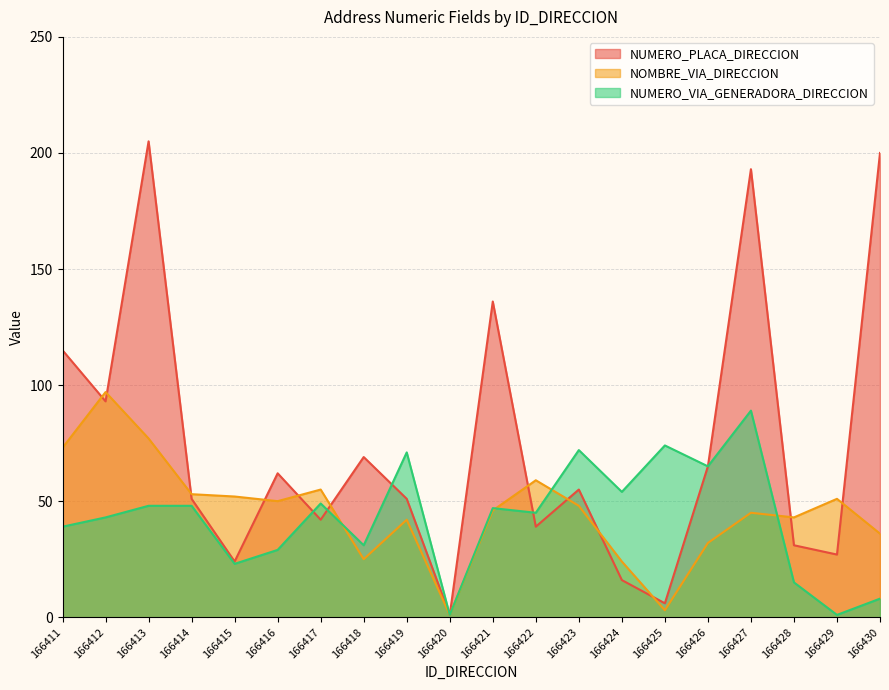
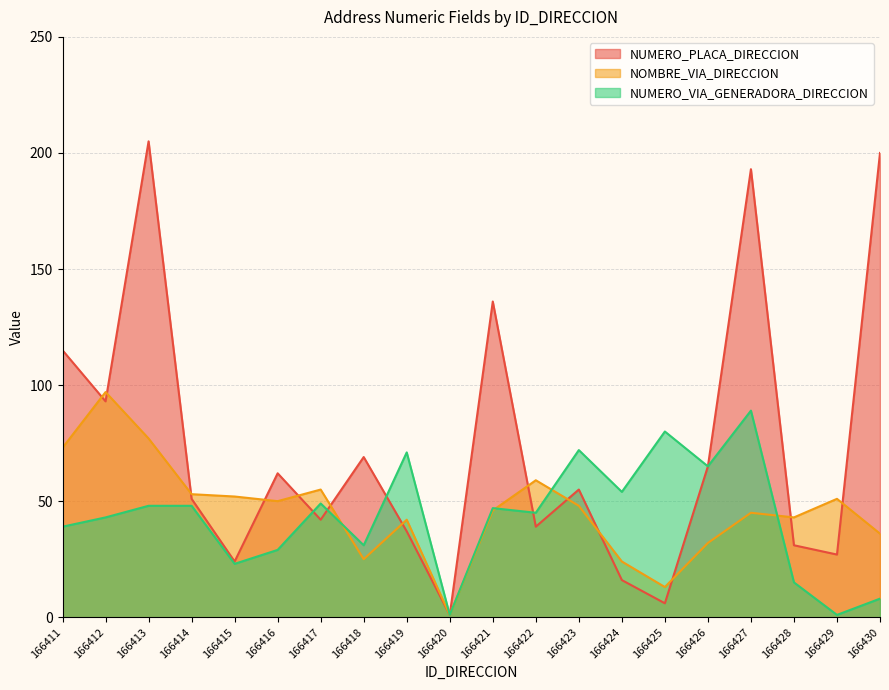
  {
    "NUMERO_PLACA_DIRECCION": {
      "166411": 115,
      "166412": 93,
      "166413": 205,
      "166414": 51,
      "166416": 62,
      "166417": 42,
      "166418": 69,
-     "166419": 51,
+     "166419": 37,
      "166421": 136,
      "166422": 39,
      "166423": 55,
      "166424": 16,
      "166425": 6,
      "166427": 193,
      "166428": 31,
      "166429": 27,
      "166430": 200
    },
    "NOMBRE_VIA_DIRECCION": {
      "166411": 73,
      "166412": 97,
      "166413": 77,
      "166414": 53,
      "166415": 52,
      "166416": 50,
      "166417": 55,
      "166418": 25,
      "166419": 42,
      "166422": 59,
      "166423": 48,
      "166424": 24,
-     "166425": 3,
+     "166425": 13,
      "166426": 32,
      "166427": 45,
      "166428": 43,
      "166429": 51,
      "166430": 36
    },
    "NUMERO_VIA_GENERADORA_DIRECCION": {
      "166411": 39,
      "166412": 43,
      "166413": 48,
      "166414": 48,
      "166416": 29,
      "166417": 49,
      "166418": 31,
      "166419": 71,
      "166422": 45,
      "166423": 72,
      "166424": 54,
-     "166425": 74,
+     "166425": 80,
      "166427": 89,
      "166428": 15,
      "166429": 1,
      "166430": 8
    }
  }
